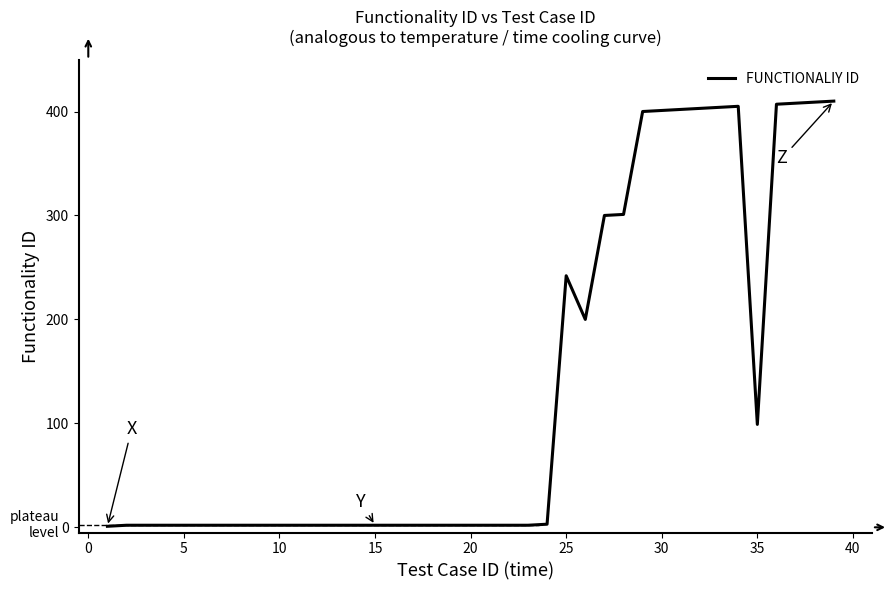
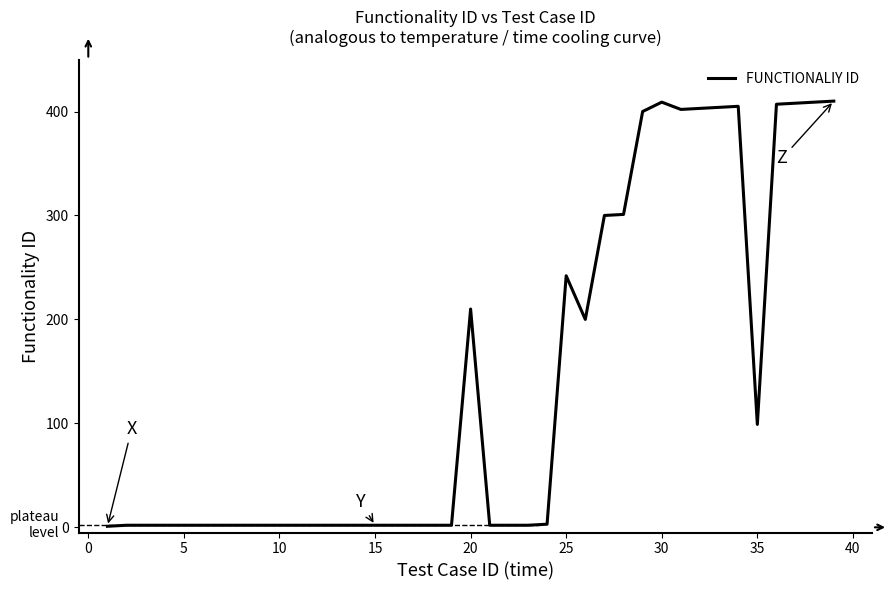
  {
    "5": 2,
    "10": 2,
    "15": 2,
-   "20": 2,
+   "20": 210,
    "25": 242,
-   "30": 401,
+   "30": 409,
    "35": 99
  }
